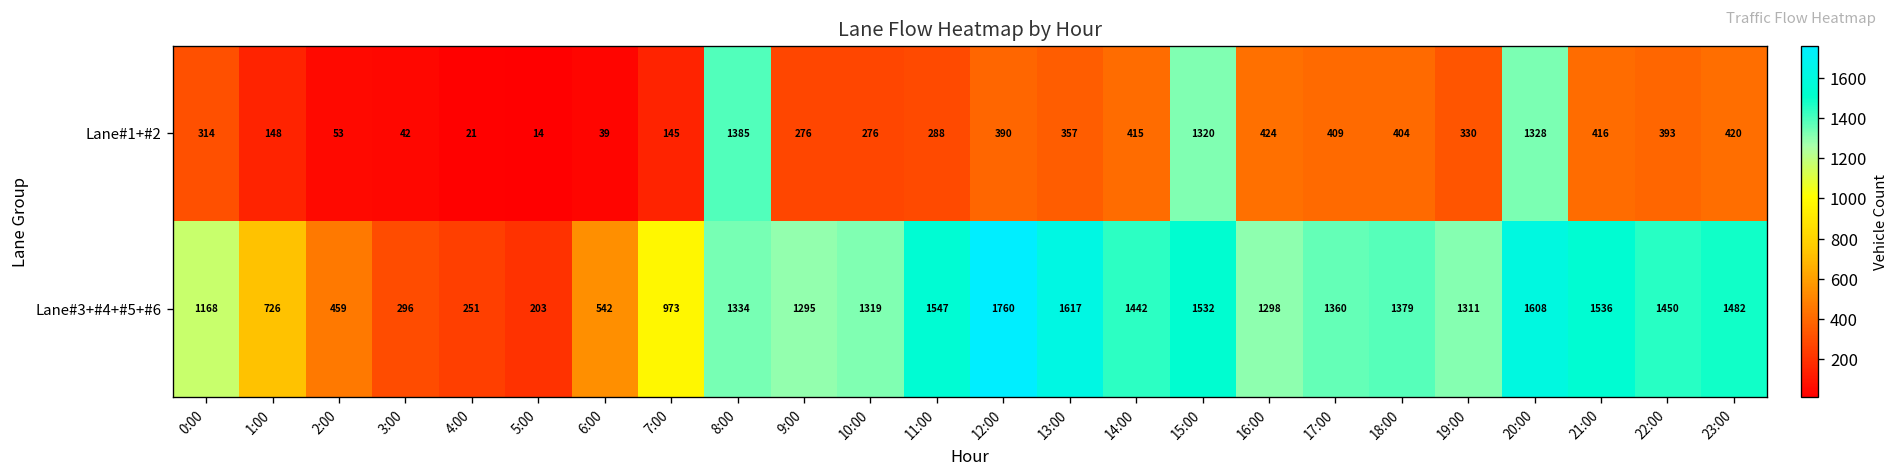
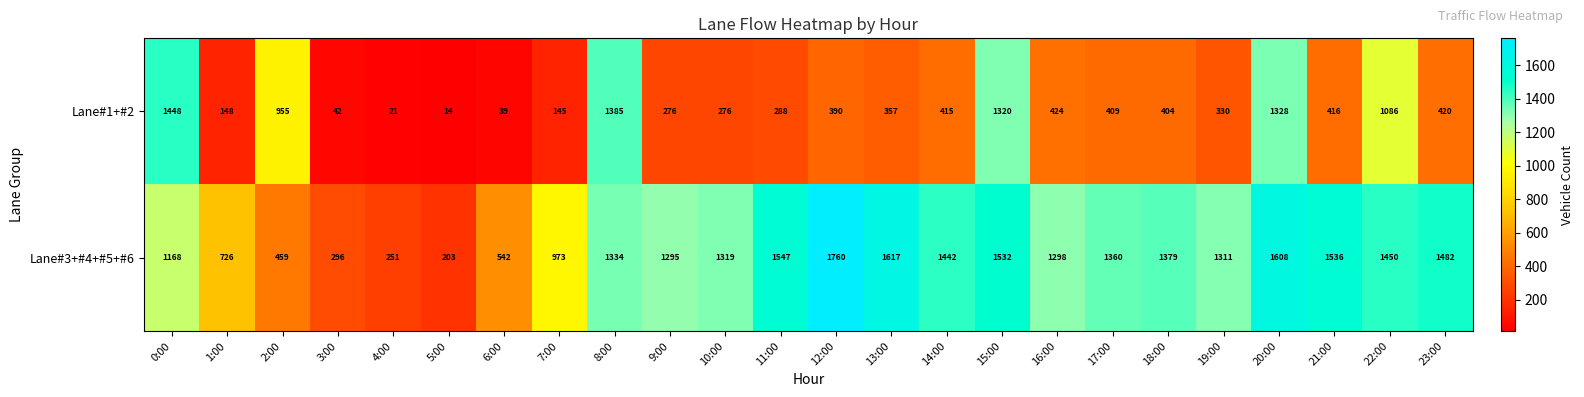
  {
    "Lane#1+#2": {
-     "0:00": 314,
+     "0:00": 1448,
      "1:00": 148,
-     "2:00": 53,
+     "2:00": 955,
      "3:00": 42,
      "4:00": 21,
      "5:00": 14,
      "6:00": 39,
      "7:00": 145,
      "8:00": 1385,
      "9:00": 276,
      "10:00": 276,
      "11:00": 288,
      "12:00": 390,
      "13:00": 357,
      "14:00": 415,
      "15:00": 1320,
      "16:00": 424,
      "17:00": 409,
      "18:00": 404,
      "19:00": 330,
      "20:00": 1328,
      "21:00": 416,
-     "22:00": 393,
+     "22:00": 1086,
      "23:00": 420
    },
    "Lane#3+#4+#5+#6": {
      "0:00": 1168,
      "1:00": 726,
      "2:00": 459,
      "3:00": 296,
      "4:00": 251,
      "5:00": 203,
      "6:00": 542,
      "7:00": 973,
      "8:00": 1334,
      "9:00": 1295,
      "10:00": 1319,
      "11:00": 1547,
      "12:00": 1760,
      "13:00": 1617,
      "14:00": 1442,
      "15:00": 1532,
      "16:00": 1298,
      "17:00": 1360,
      "18:00": 1379,
      "19:00": 1311,
      "20:00": 1608,
      "21:00": 1536,
      "22:00": 1450,
      "23:00": 1482
    }
  }
